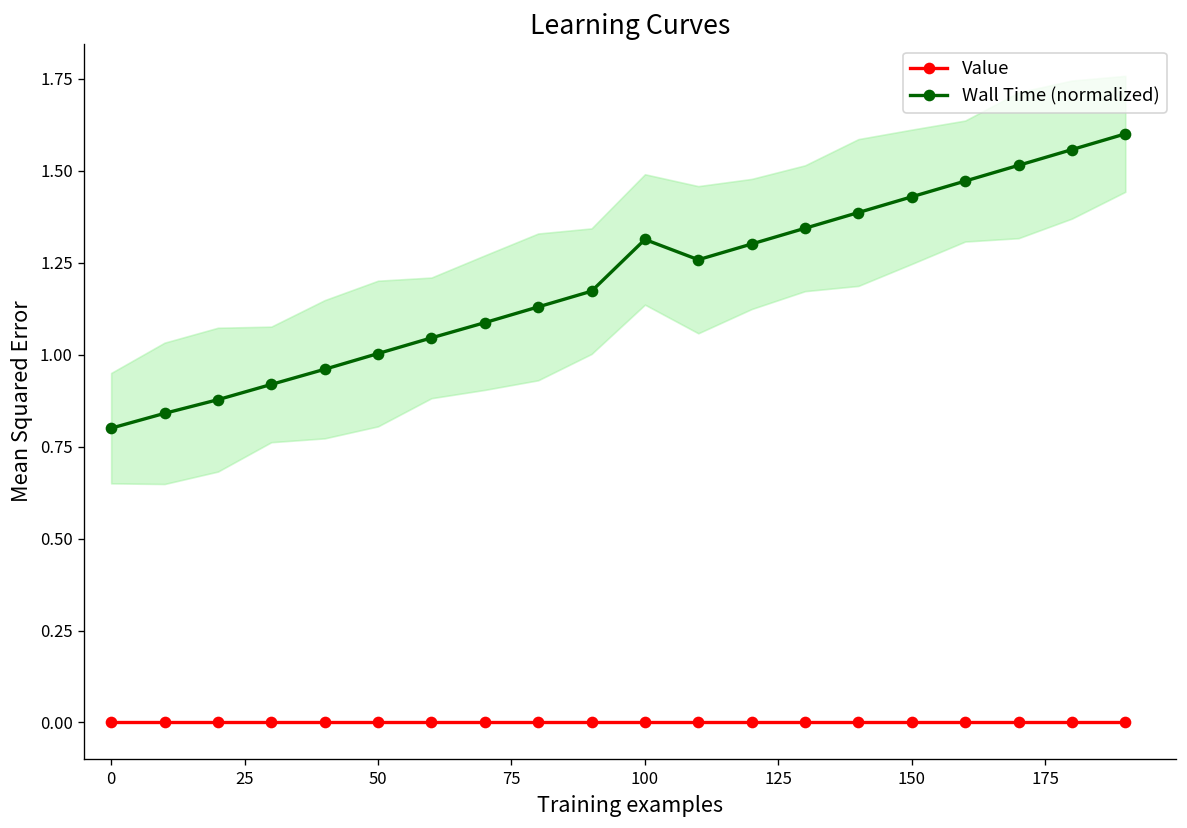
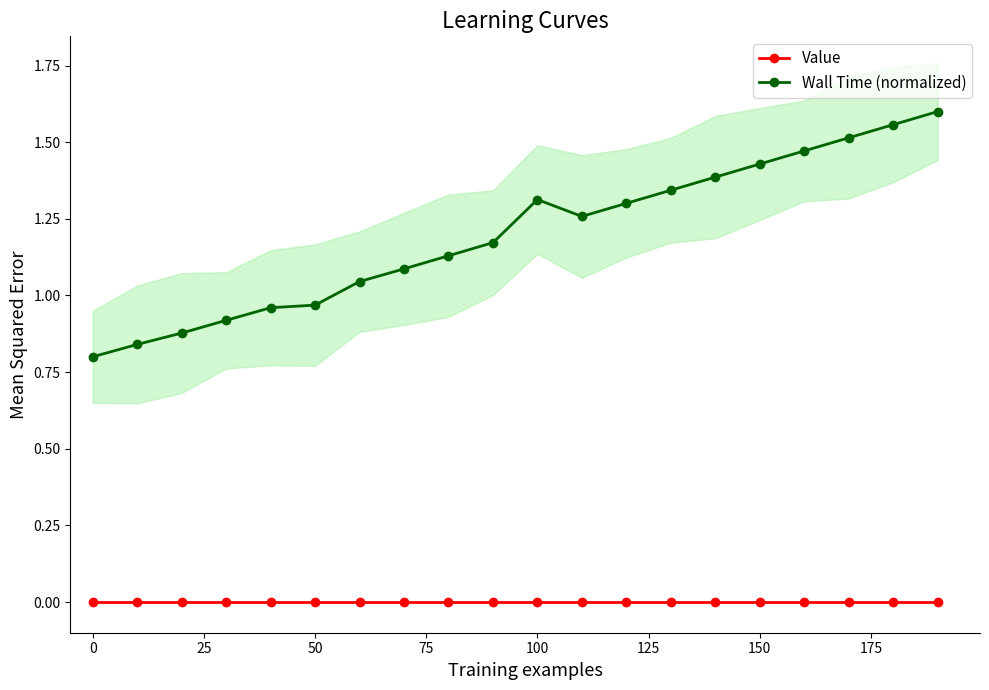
  {
    "Value": {
      "0": 0.00,
      "50": 0.00,
      "100": 0.00,
      "150": 0.00
    },
    "Wall Time (normalized)": {
      "0": 0.80,
-     "50": 1.00,
+     "50": 0.97,
      "100": 1.31,
      "150": 1.43
    }
  }
